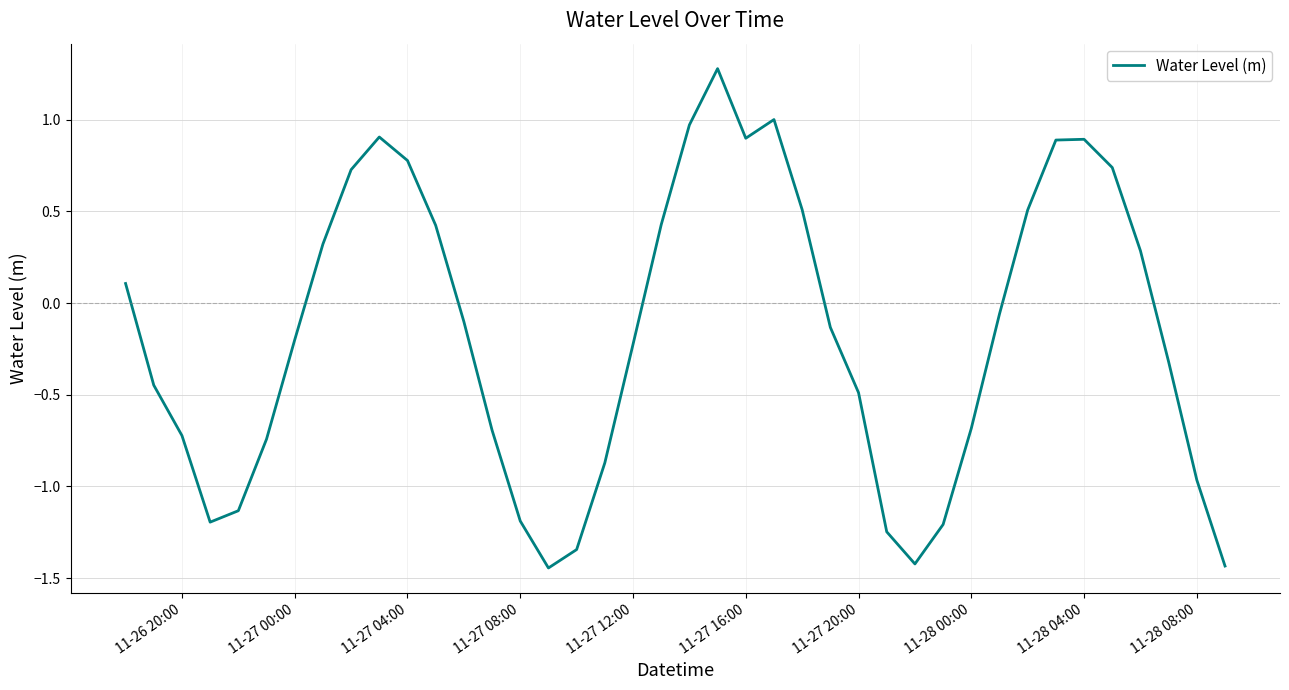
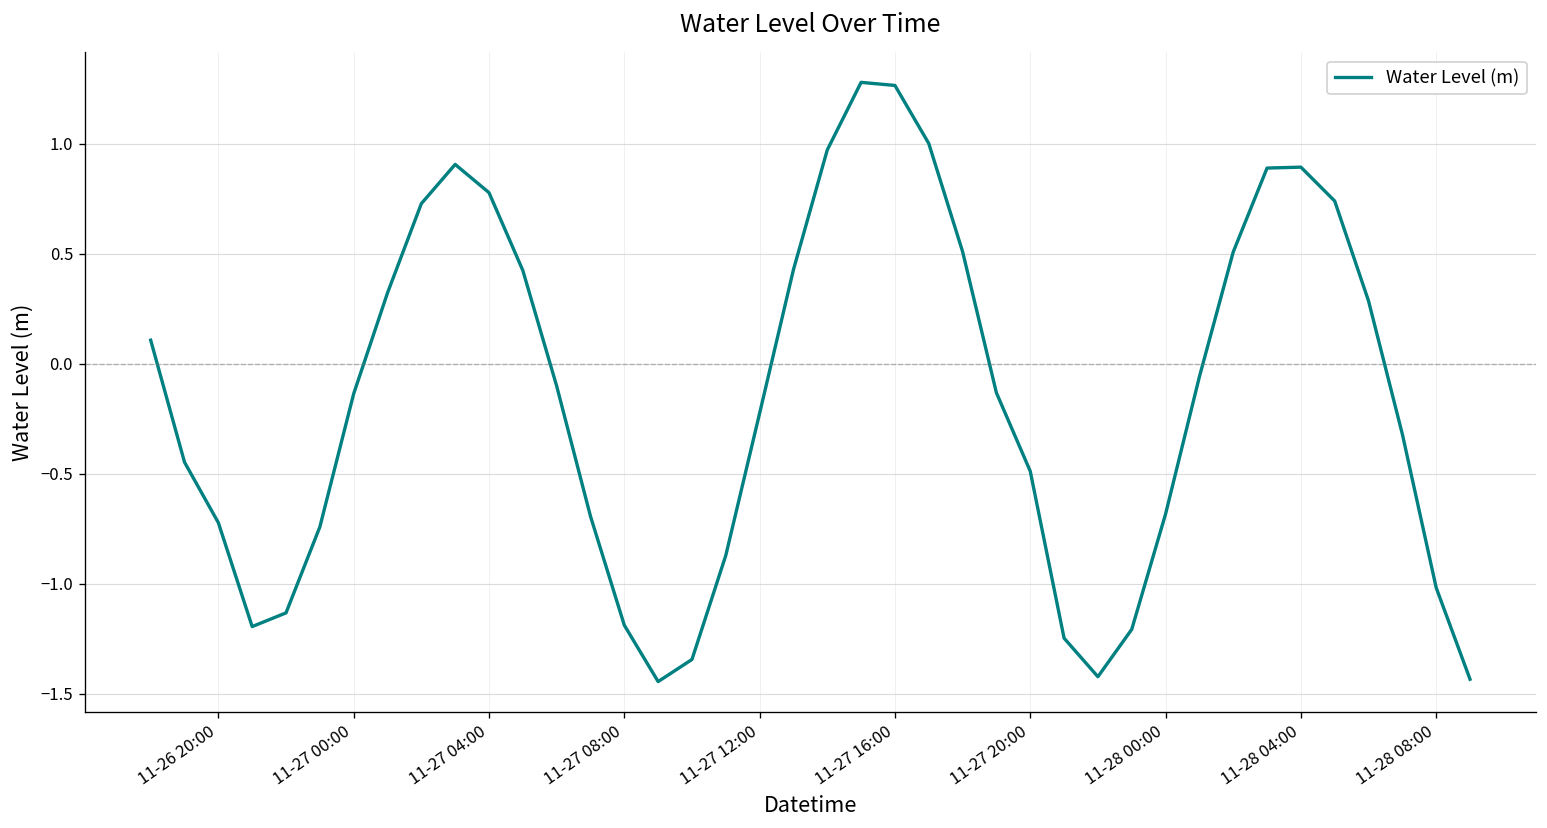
  {
    "11-26 20:00": -0.72,
-   "11-27 00:00": -0.20,
+   "11-27 00:00": -0.14,
    "11-27 04:00": 0.78,
    "11-27 08:00": -1.19,
    "11-27 12:00": -0.23,
-   "11-27 16:00": 0.90,
+   "11-27 16:00": 1.27,
    "11-27 20:00": -0.49,
    "11-28 00:00": -0.68,
    "11-28 04:00": 0.89,
-   "11-28 08:00": -0.97
+   "11-28 08:00": -1.02
  }
